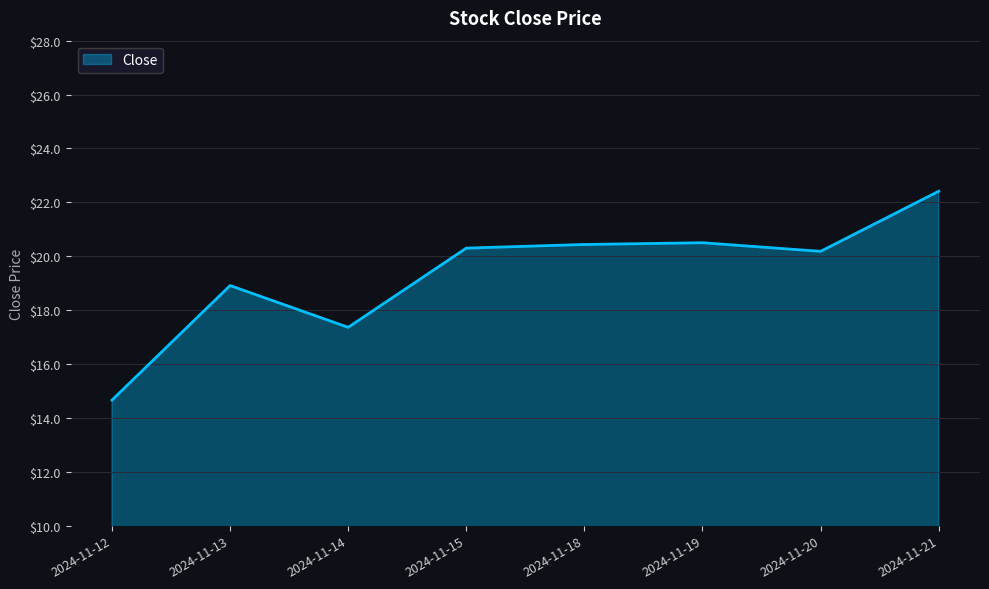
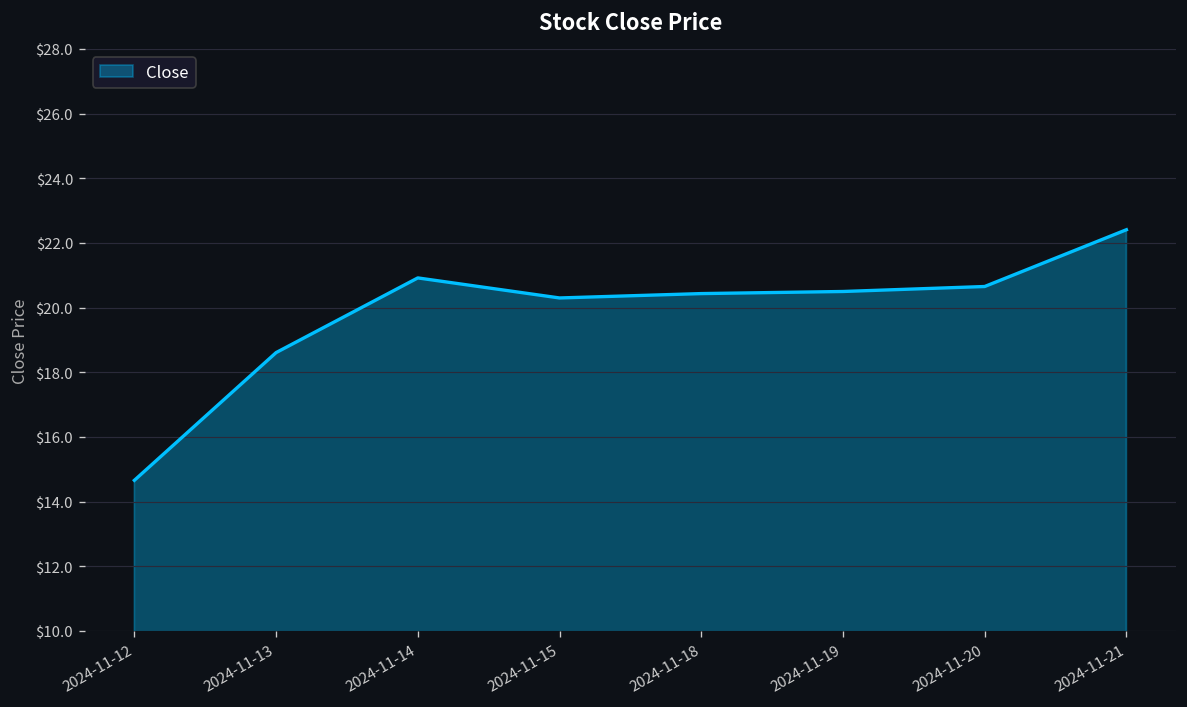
  {
    "2024-11-12": "$14.7",
-   "2024-11-13": "$18.9",
-   "2024-11-14": "$17.4",
+   "2024-11-13": "$18.6",
+   "2024-11-14": "$20.9",
    "2024-11-15": "$20.3",
    "2024-11-18": "$20.4",
    "2024-11-19": "$20.5",
-   "2024-11-20": "$20.2",
+   "2024-11-20": "$20.7",
    "2024-11-21": "$22.4"
  }
